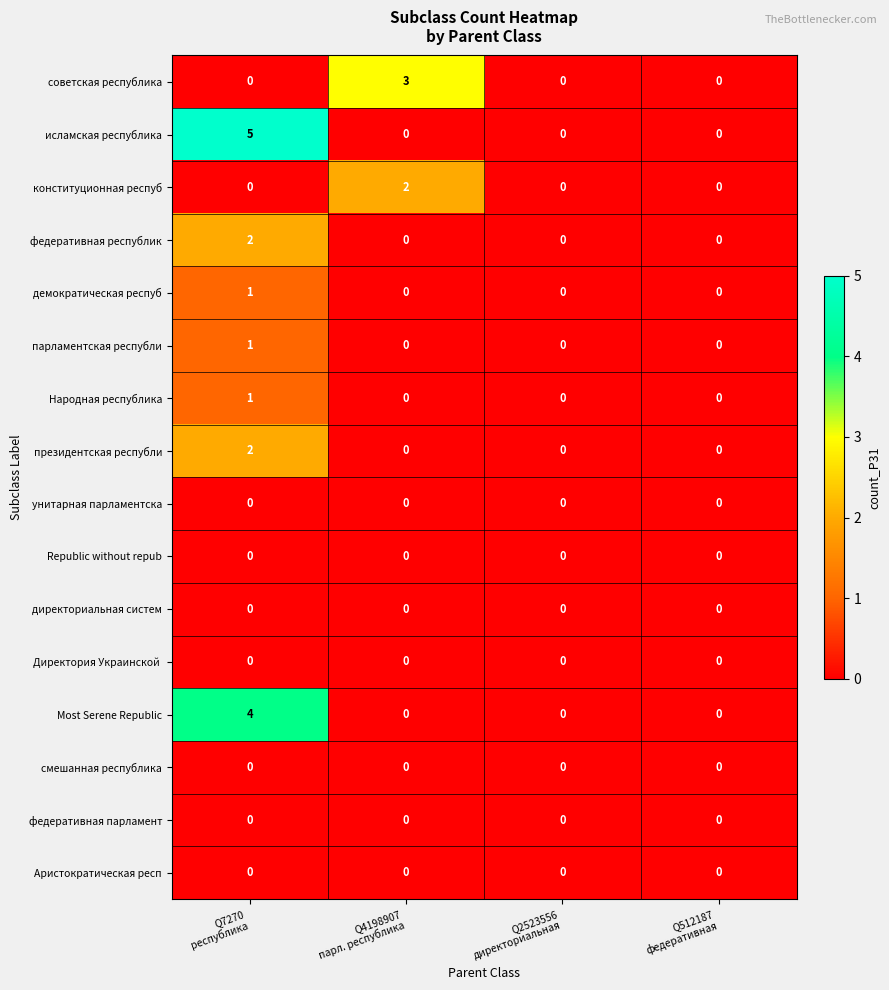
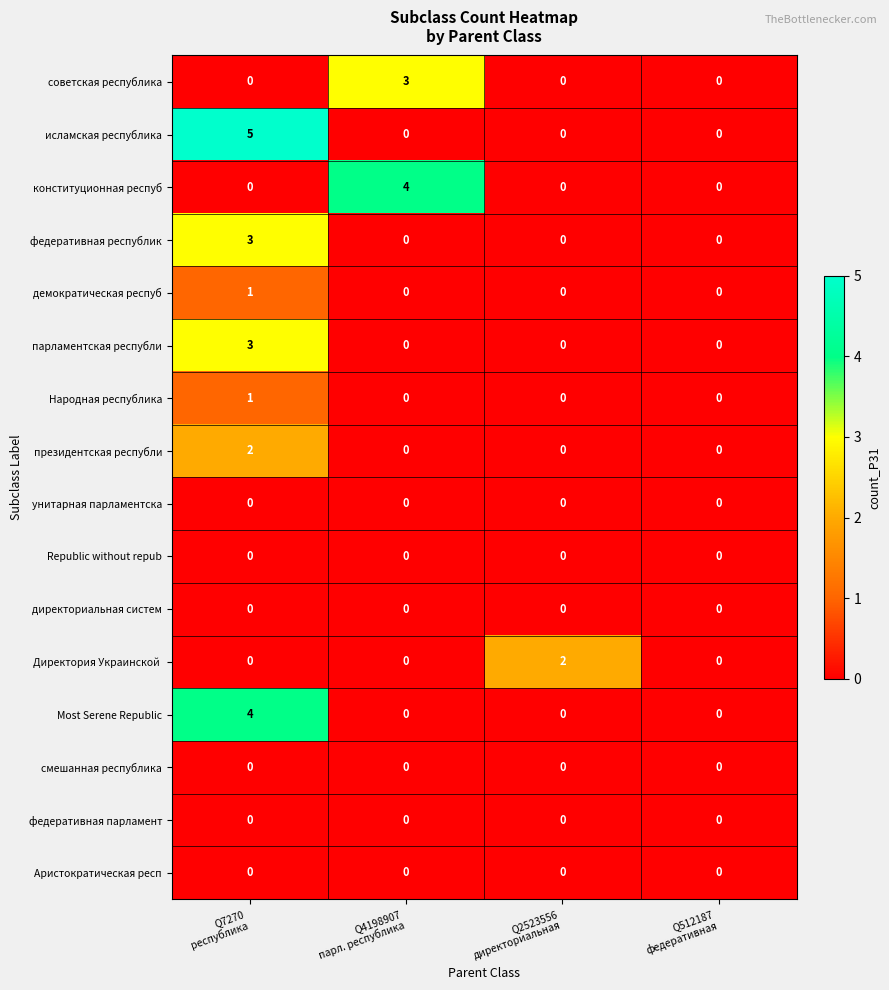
  {
    "советская республика": {
      "Q7270 республика": 0,
      "Q4198907 парл. республика": 3,
      "Q2523556 директориальная": 0,
      "Q512187 федеративная": 0
    },
    "исламская республика": {
      "Q7270 республика": 5,
      "Q4198907 парл. республика": 0,
      "Q2523556 директориальная": 0,
      "Q512187 федеративная": 0
    },
    "конституционная респуб": {
      "Q7270 республика": 0,
-     "Q4198907 парл. республика": 2,
+     "Q4198907 парл. республика": 4,
      "Q2523556 директориальная": 0,
      "Q512187 федеративная": 0
    },
    "федеративная республик": {
-     "Q7270 республика": 2,
+     "Q7270 республика": 3,
      "Q4198907 парл. республика": 0,
      "Q2523556 директориальная": 0,
      "Q512187 федеративная": 0
    },
    "демократическая респуб": {
      "Q7270 республика": 1,
      "Q4198907 парл. республика": 0,
      "Q2523556 директориальная": 0,
      "Q512187 федеративная": 0
    },
    "парламентская республи": {
-     "Q7270 республика": 1,
+     "Q7270 республика": 3,
      "Q4198907 парл. республика": 0,
      "Q2523556 директориальная": 0,
      "Q512187 федеративная": 0
    },
    "Народная республика": {
      "Q7270 республика": 1,
      "Q4198907 парл. республика": 0,
      "Q2523556 директориальная": 0,
      "Q512187 федеративная": 0
    },
    "президентская республи": {
      "Q7270 республика": 2,
      "Q4198907 парл. республика": 0,
      "Q2523556 директориальная": 0,
      "Q512187 федеративная": 0
    },
    "унитарная парламентска": {
      "Q7270 республика": 0,
      "Q4198907 парл. республика": 0,
      "Q2523556 директориальная": 0,
      "Q512187 федеративная": 0
    },
    "Republic without repub": {
      "Q7270 республика": 0,
      "Q4198907 парл. республика": 0,
      "Q2523556 директориальная": 0,
      "Q512187 федеративная": 0
    },
    "директориальная систем": {
      "Q7270 республика": 0,
      "Q4198907 парл. республика": 0,
      "Q2523556 директориальная": 0,
      "Q512187 федеративная": 0
    },
    "Директория Украинской": {
      "Q7270 республика": 0,
      "Q4198907 парл. республика": 0,
-     "Q2523556 директориальная": 0,
+     "Q2523556 директориальная": 2,
      "Q512187 федеративная": 0
    },
    "Most Serene Republic": {
      "Q7270 республика": 4,
      "Q4198907 парл. республика": 0,
      "Q2523556 директориальная": 0,
      "Q512187 федеративная": 0
    },
    "смешанная республика": {
      "Q7270 республика": 0,
      "Q4198907 парл. республика": 0,
      "Q2523556 директориальная": 0,
      "Q512187 федеративная": 0
    },
    "федеративная парламент": {
      "Q7270 республика": 0,
      "Q4198907 парл. республика": 0,
      "Q2523556 директориальная": 0,
      "Q512187 федеративная": 0
    },
    "Аристократическая респ": {
      "Q7270 республика": 0,
      "Q4198907 парл. республика": 0,
      "Q2523556 директориальная": 0,
      "Q512187 федеративная": 0
    }
  }
